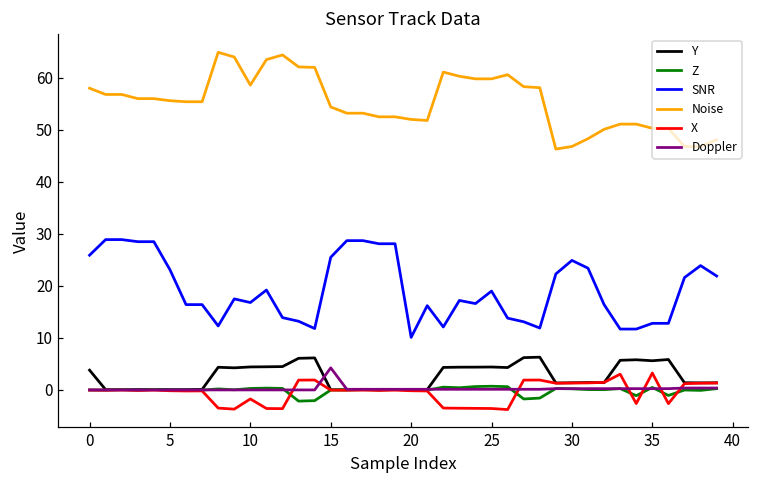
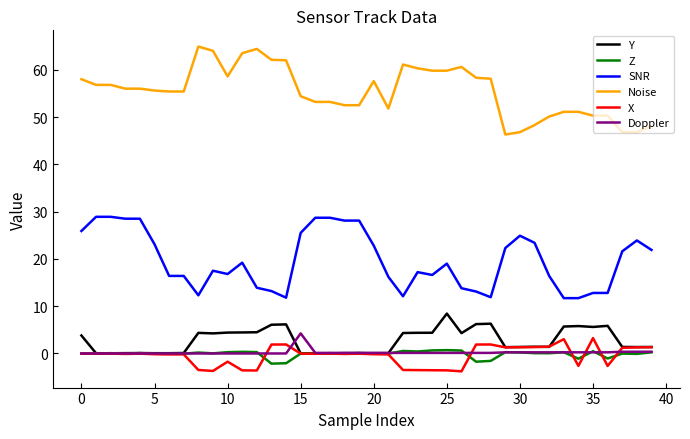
  {
    "Y": {
      "0": 4,
      "10": 4,
-     "25": 4,
+     "25": 8,
      "35": 6
    },
    "Z": {
      "25": 1
    },
    "SNR": {
      "0": 26,
      "5": 23,
      "10": 17,
      "15": 26,
-     "20": 10,
+     "20": 23,
      "25": 19,
      "30": 25,
      "35": 13
    },
    "Noise": {
      "0": 58,
      "5": 56,
      "10": 59,
      "15": 54,
-     "20": 52,
+     "20": 58,
      "25": 60,
      "30": 47
    },
    "X": {
      "10": -2,
      "25": -4,
      "35": 3
    },
    "Doppler": {
      "15": 4,
      "25": 0
    }
  }
